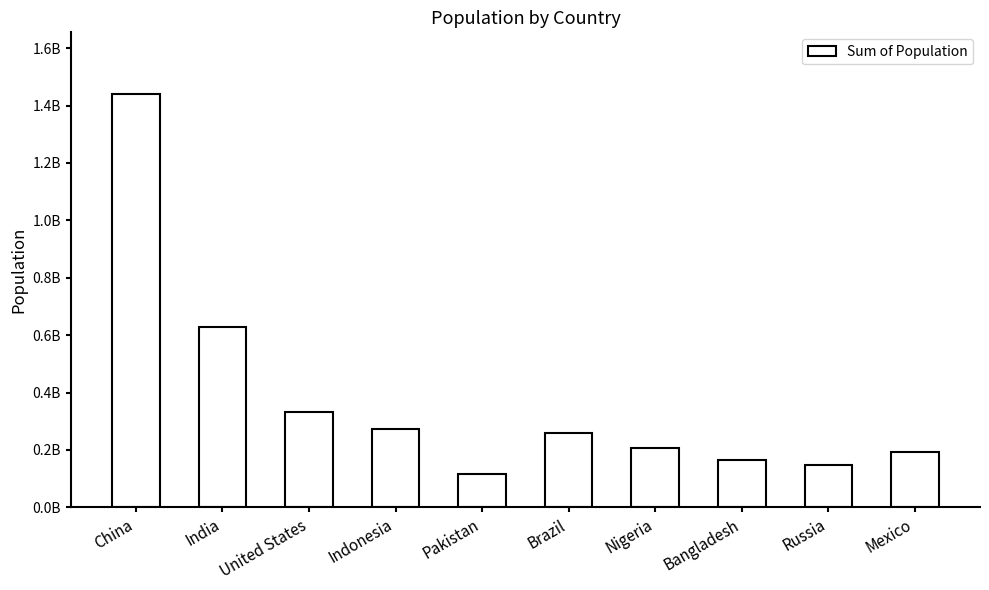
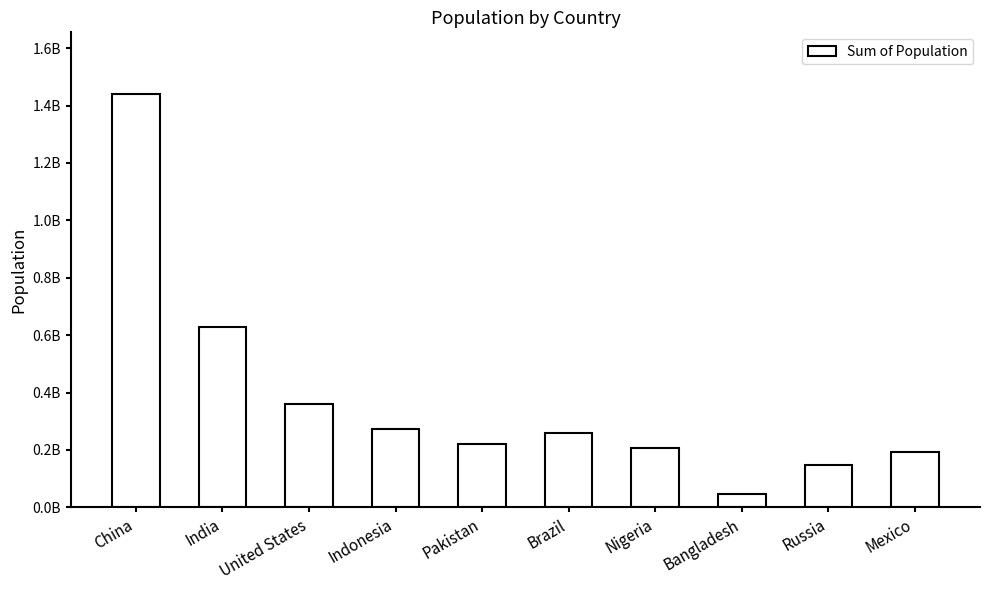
  {
    "China": 1440000000,
    "India": 630000000,
-   "United States": 330000000,
+   "United States": 360000000,
    "Indonesia": 270000000,
-   "Pakistan": 120000000,
+   "Pakistan": 220000000,
    "Brazil": 260000000,
    "Nigeria": 210000000,
-   "Bangladesh": 160000000,
+   "Bangladesh": 50000000,
    "Russia": 150000000,
    "Mexico": 190000000
  }
